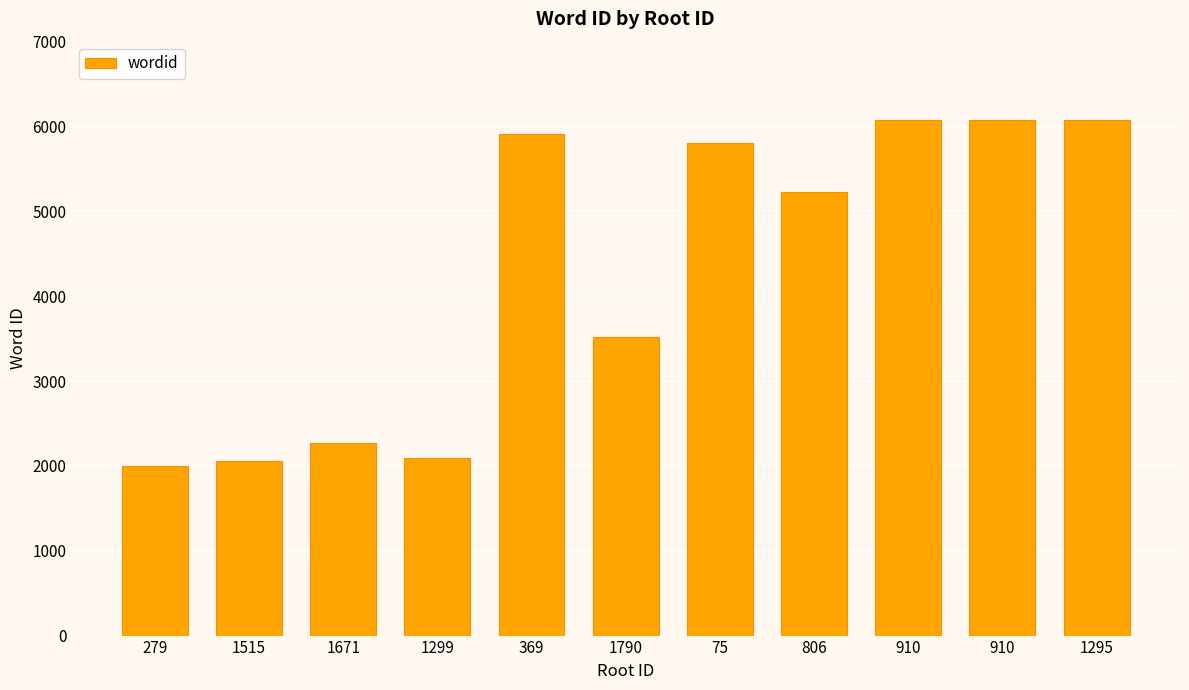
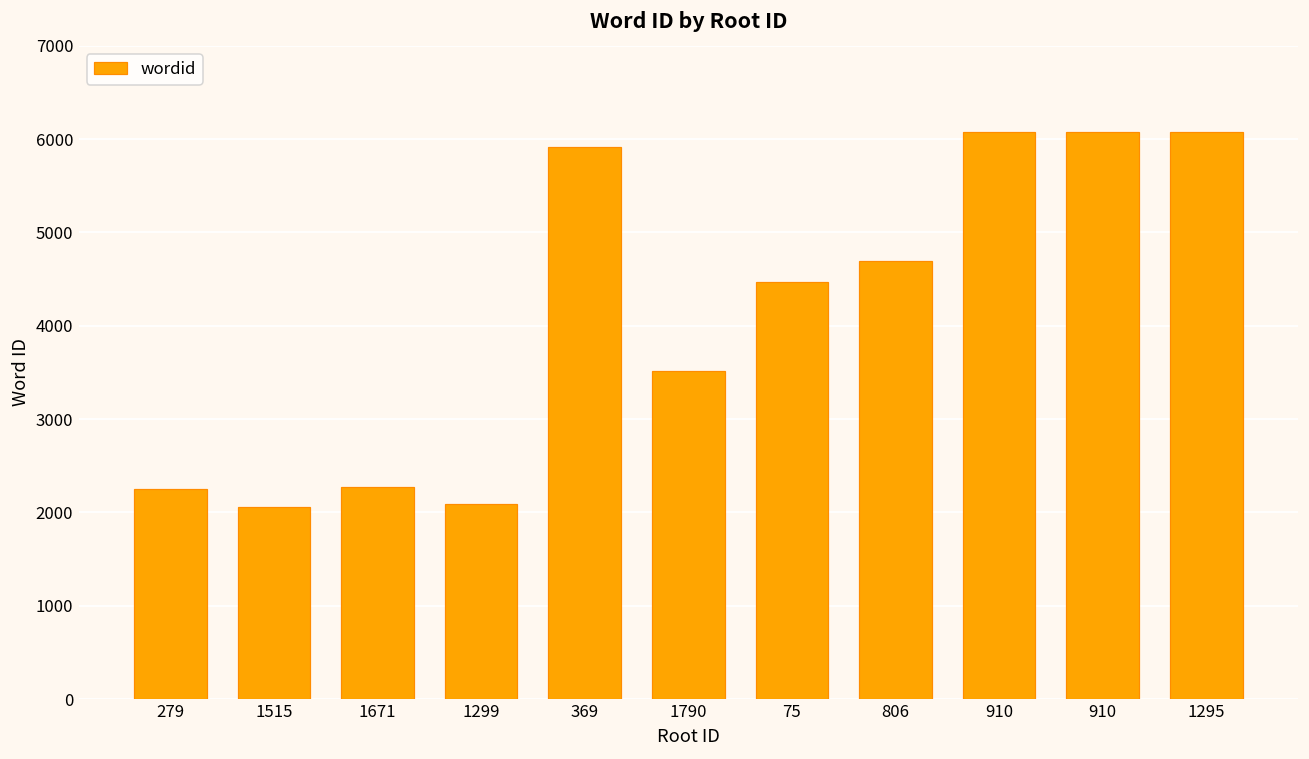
  {
-   "279": 2000,
+   "279": 2200,
    "1515": 2100,
    "1671": 2300,
    "1299": 2100,
    "369": 5900,
    "1790": 3500,
-   "75": 5800,
-   "806": 5200,
+   "75": 4500,
+   "806": 4700,
    "1295": 6100
  }
